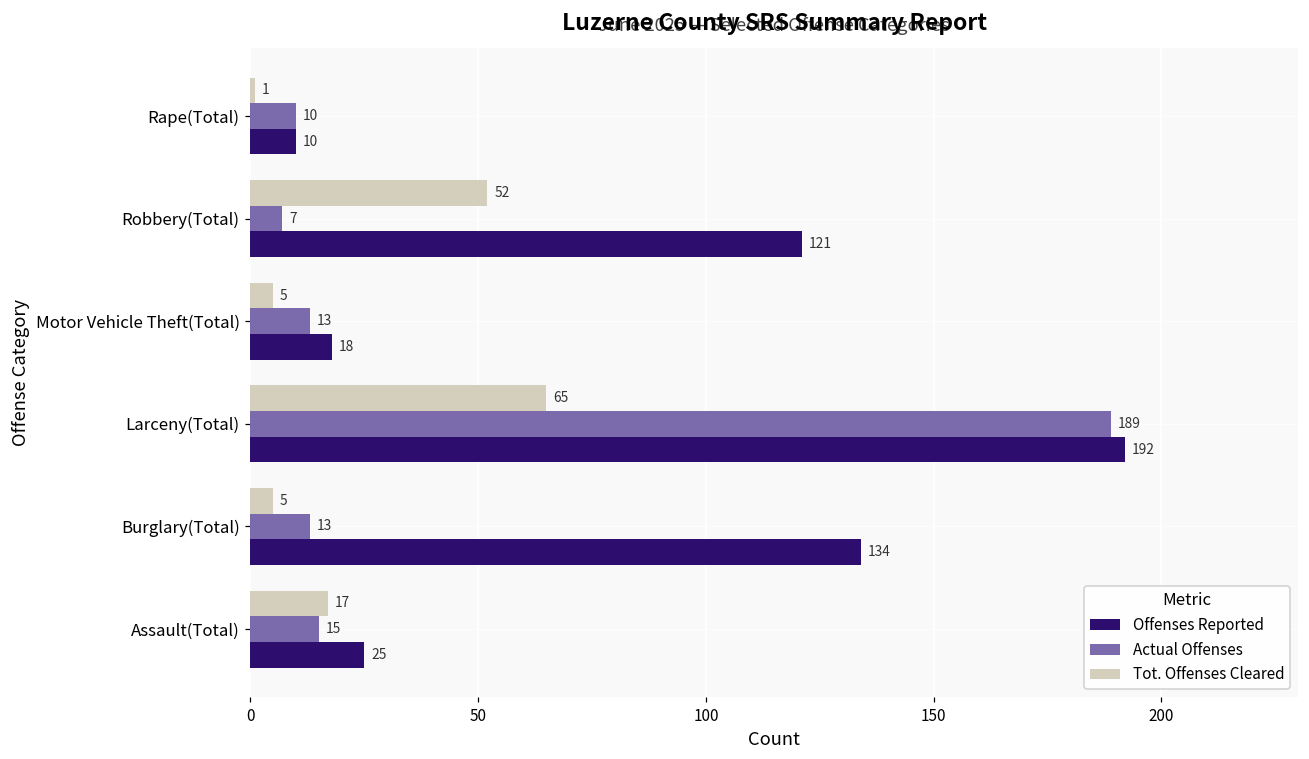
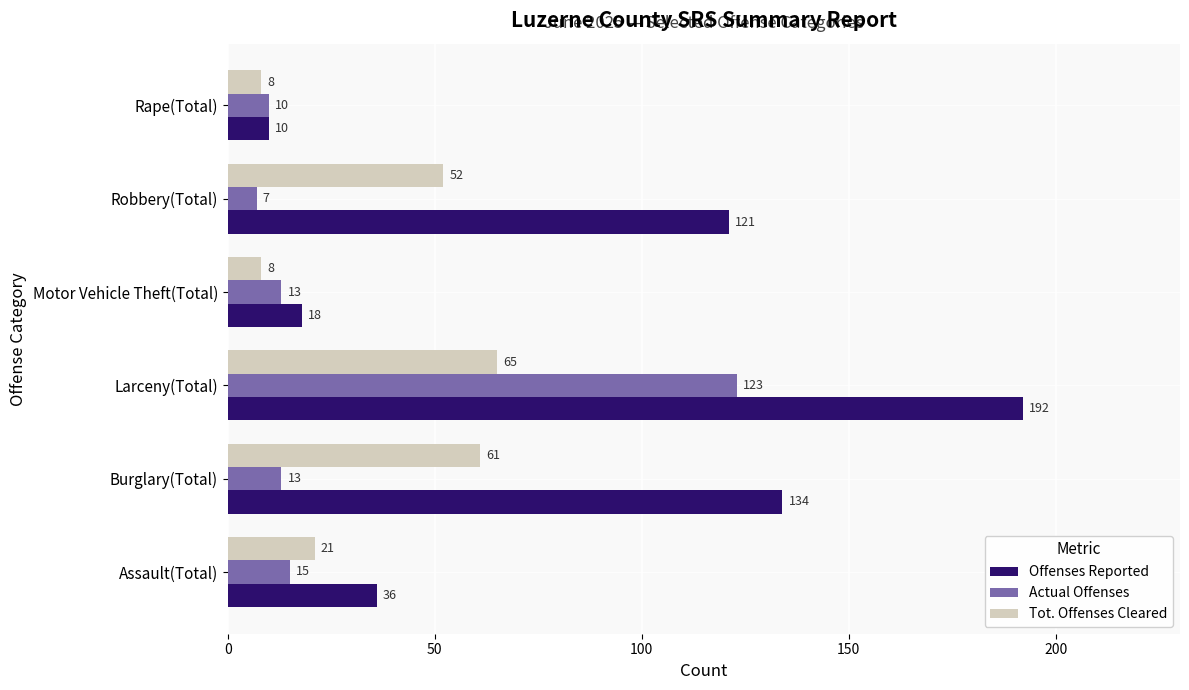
  {
    "Offenses Reported": {
      "Rape(Total)": 10,
      "Robbery(Total)": 121,
      "Motor Vehicle Theft(Total)": 18,
      "Larceny(Total)": 192,
      "Burglary(Total)": 134,
-     "Assault(Total)": 25
+     "Assault(Total)": 36
    },
    "Actual Offenses": {
      "Rape(Total)": 10,
      "Robbery(Total)": 7,
      "Motor Vehicle Theft(Total)": 13,
-     "Larceny(Total)": 189,
+     "Larceny(Total)": 123,
      "Burglary(Total)": 13,
      "Assault(Total)": 15
    },
    "Tot. Offenses Cleared": {
-     "Rape(Total)": 1,
+     "Rape(Total)": 8,
      "Robbery(Total)": 52,
-     "Motor Vehicle Theft(Total)": 5,
+     "Motor Vehicle Theft(Total)": 8,
      "Larceny(Total)": 65,
-     "Burglary(Total)": 5,
-     "Assault(Total)": 17
+     "Burglary(Total)": 61,
+     "Assault(Total)": 21
    }
  }
